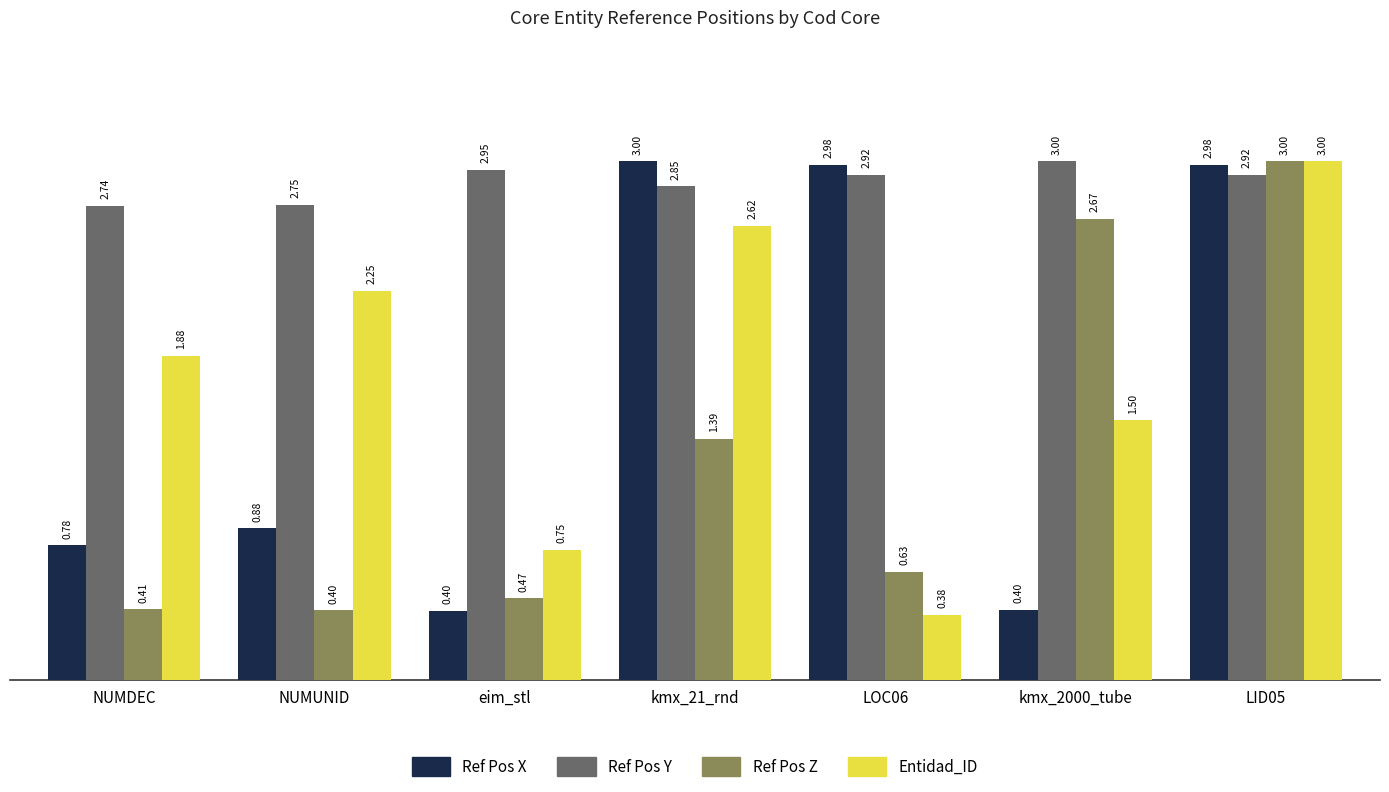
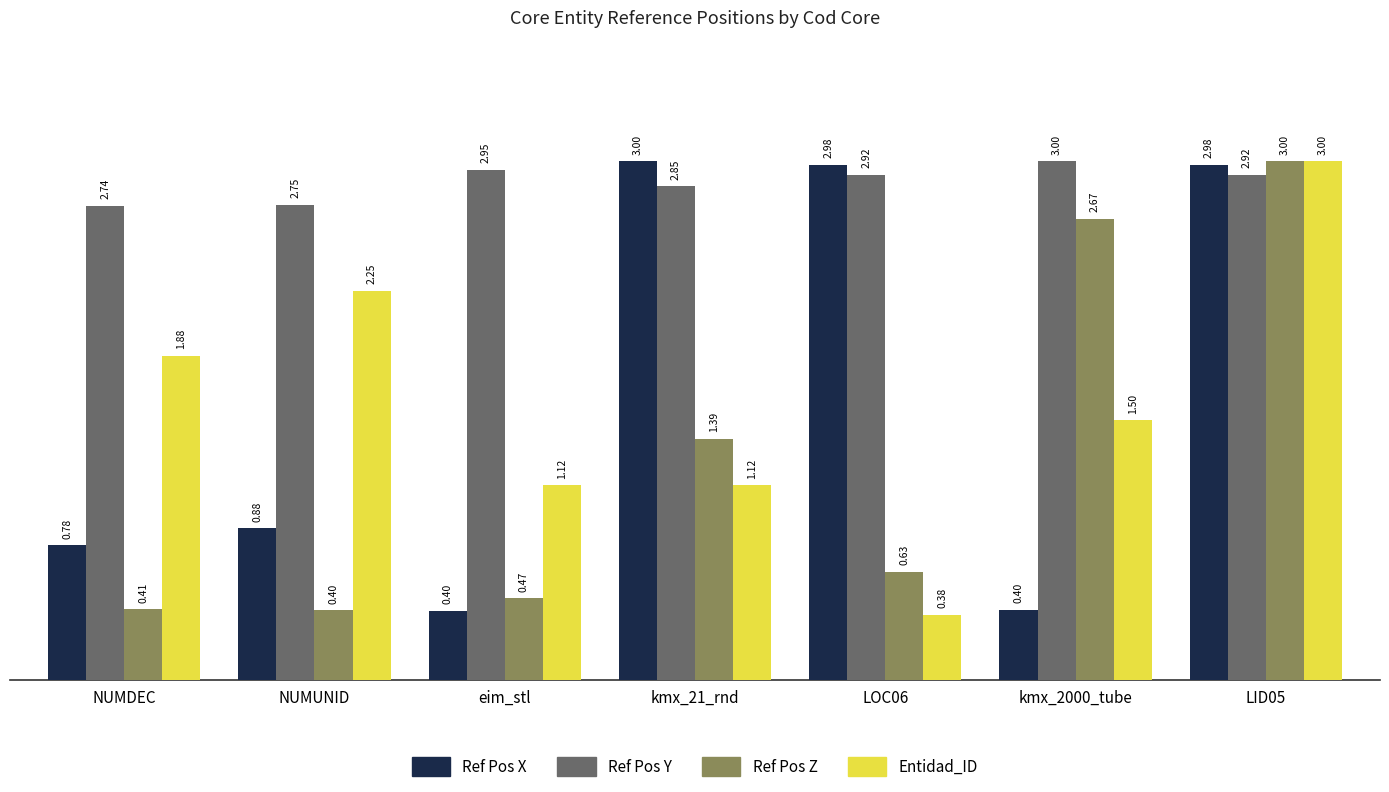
  {
    "Ref Pos X": {
      "NUMDEC": 0.78,
      "NUMUNID": 0.88,
      "eim_stl": 0.40,
      "kmx_21_rnd": 3.00,
      "LOC06": 2.98,
      "kmx_2000_tube": 0.40,
      "LID05": 2.98
    },
    "Entidad_ID": {
      "NUMDEC": 1.88,
      "NUMUNID": 2.25,
-     "eim_stl": 0.75,
-     "kmx_21_rnd": 2.62,
+     "eim_stl": 1.12,
+     "kmx_21_rnd": 1.12,
      "LOC06": 0.38,
      "kmx_2000_tube": 1.50,
      "LID05": 3.00
    }
  }
